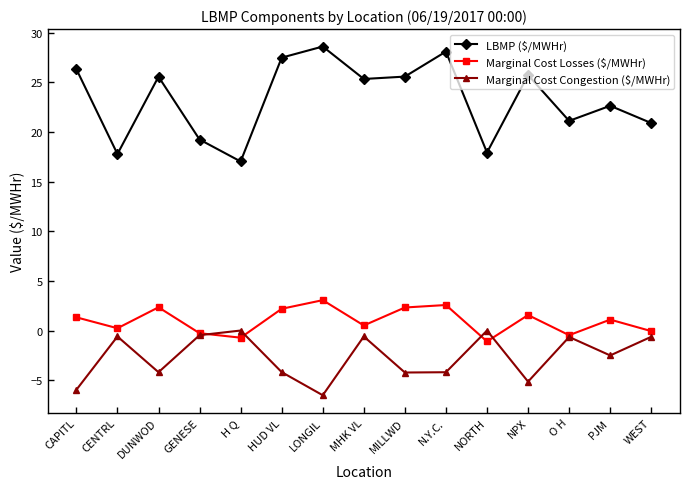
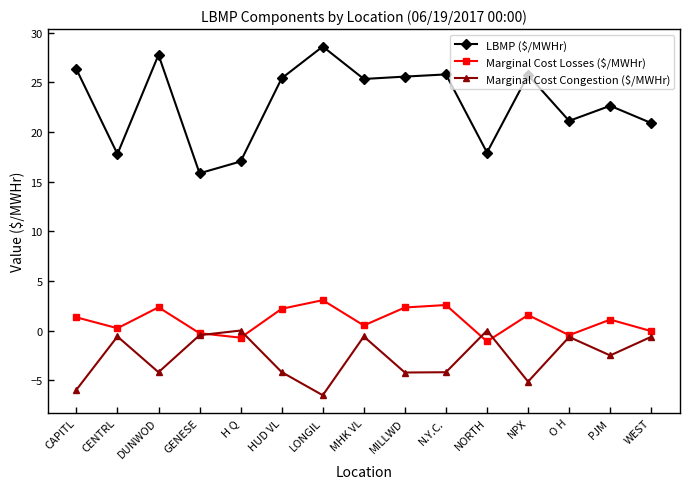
  {
    "LBMP ($/MWHr)": {
      "CAPITL": 26,
      "CENTRL": 18,
-     "DUNWOD": 26,
-     "GENESE": 19,
+     "DUNWOD": 28,
+     "GENESE": 16,
      "H Q": 17,
-     "HUD VL": 27,
+     "HUD VL": 25,
      "LONGIL": 29,
      "MHK VL": 25,
      "MILLWD": 26,
-     "N.Y.C.": 28,
+     "N.Y.C.": 26,
      "NORTH": 18,
      "O H": 21,
      "PJM": 23,
      "WEST": 21
    },
    "Marginal Cost Losses ($/MWHr)": {
      "CAPITL": 1,
      "CENTRL": 0,
      "DUNWOD": 2,
      "H Q": -1,
      "HUD VL": 2,
      "LONGIL": 3,
      "MHK VL": 1,
      "MILLWD": 2,
      "N.Y.C.": 3,
      "NORTH": -1,
      "NPX": 2,
      "PJM": 1,
      "WEST": 0
    },
    "Marginal Cost Congestion ($/MWHr)": {
      "CAPITL": -6,
      "CENTRL": -1,
      "DUNWOD": -4,
      "H Q": 0,
      "HUD VL": -4,
      "LONGIL": -7,
      "MHK VL": -1,
      "MILLWD": -4,
      "N.Y.C.": -4,
      "NORTH": 0,
      "NPX": -5,
      "PJM": -3,
      "WEST": -1
    }
  }
